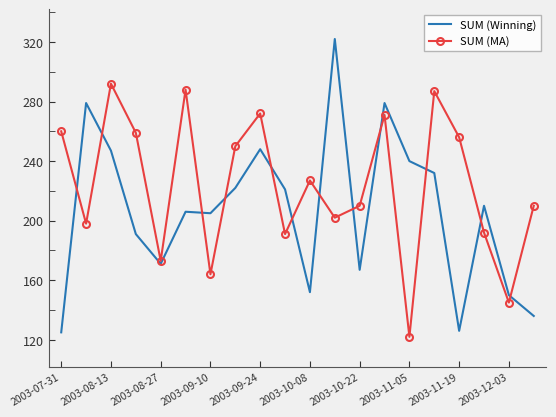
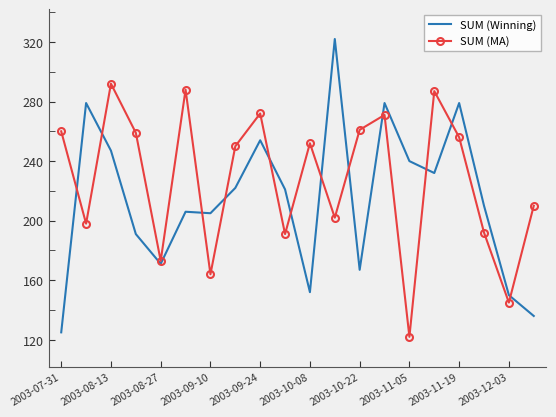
  {
    "SUM (Winning)": {
      "2003-07-31": 125,
      "2003-08-13": 247,
      "2003-08-27": 171,
      "2003-09-10": 205,
-     "2003-09-24": 248,
+     "2003-09-24": 254,
      "2003-10-08": 152,
      "2003-10-22": 167,
      "2003-11-05": 240,
-     "2003-11-19": 126,
+     "2003-11-19": 279,
      "2003-12-03": 150
    },
    "SUM (MA)": {
      "2003-07-31": 260,
      "2003-08-13": 292,
      "2003-08-27": 173,
      "2003-09-10": 164,
      "2003-09-24": 272,
-     "2003-10-08": 227,
-     "2003-10-22": 210,
+     "2003-10-08": 252,
+     "2003-10-22": 261,
      "2003-11-05": 122,
      "2003-11-19": 256,
      "2003-12-03": 145
    }
  }
